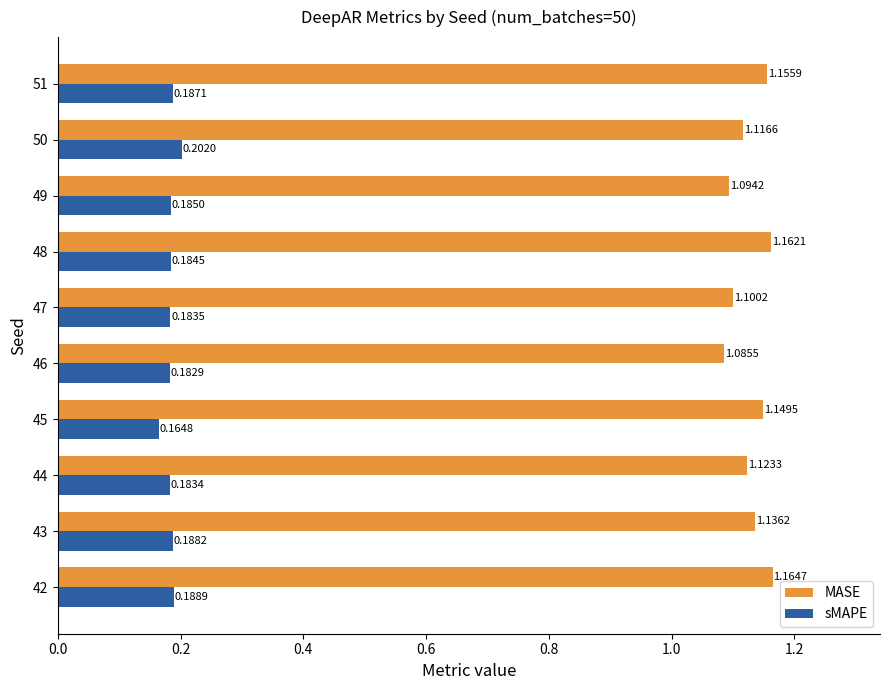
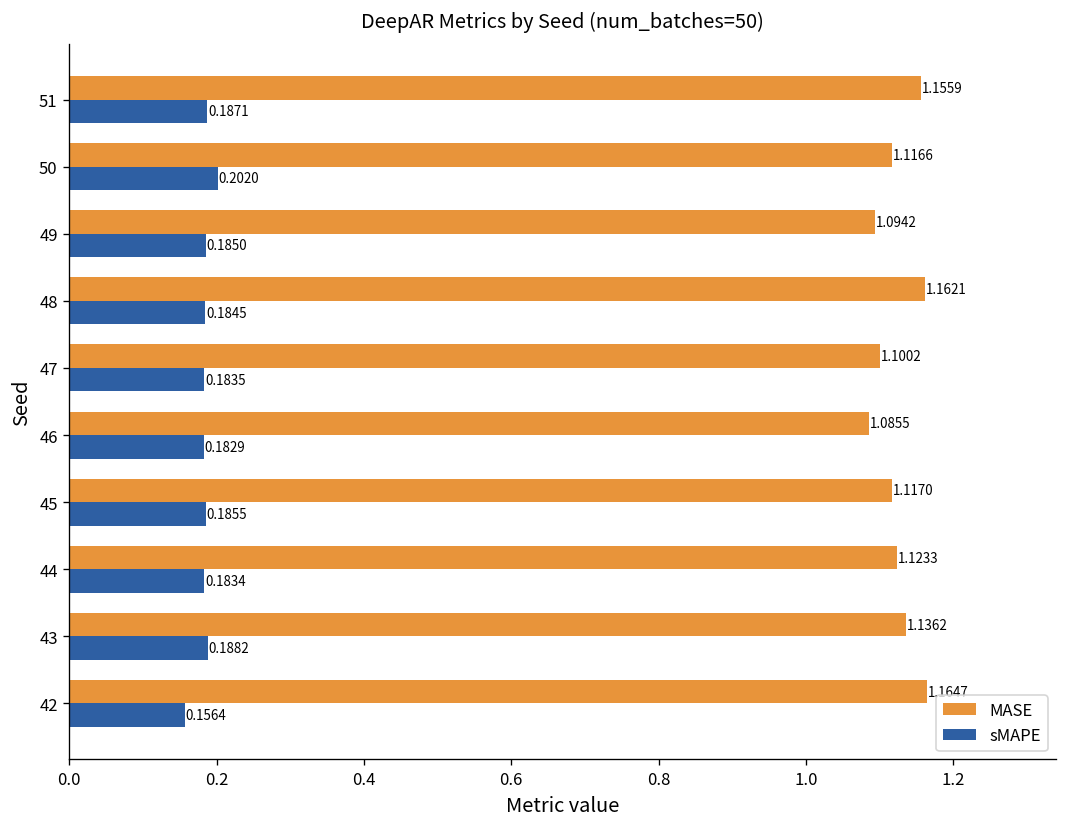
  {
    "MASE": {
      "51": 1.1559,
      "50": 1.1166,
      "49": 1.0942,
      "48": 1.1621,
      "47": 1.1002,
      "46": 1.0855,
-     "45": 1.1495,
+     "45": 1.1170,
      "44": 1.1233,
      "43": 1.1362
    },
    "sMAPE": {
      "51": 0.1871,
      "50": 0.2020,
      "49": 0.1850,
      "48": 0.1845,
      "47": 0.1835,
      "46": 0.1829,
-     "45": 0.1648,
+     "45": 0.1855,
      "44": 0.1834,
      "43": 0.1882,
-     "42": 0.1889
+     "42": 0.1564
    }
  }
